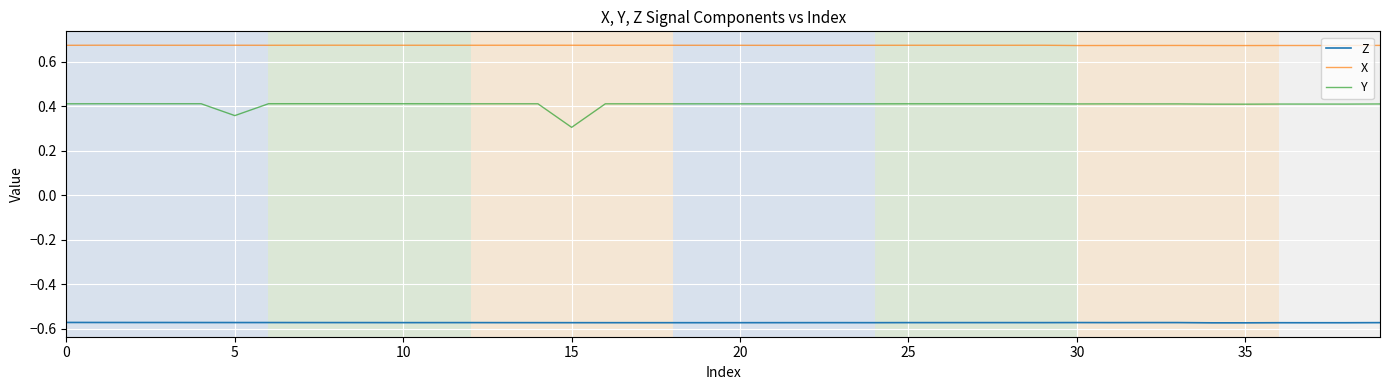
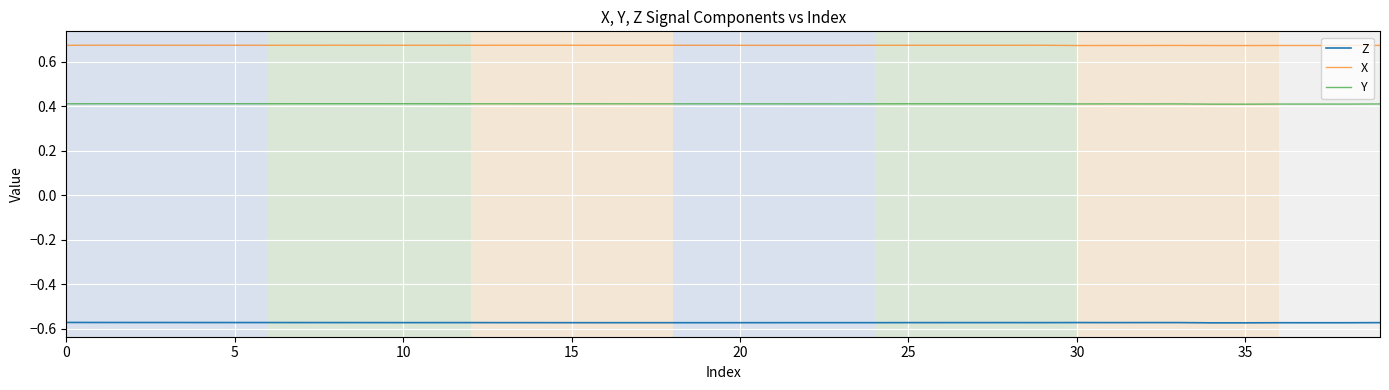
  {
    "Z": {
      "0": -0.57,
      "5": -0.57,
      "10": -0.57,
      "15": -0.57,
      "20": -0.57,
      "25": -0.57,
      "30": -0.57,
      "35": -0.57
    },
    "X": {
      "0": 0.67,
      "5": 0.67,
      "10": 0.67,
      "15": 0.67,
      "20": 0.67,
      "25": 0.67,
      "30": 0.67,
      "35": 0.67
    },
    "Y": {
      "0": 0.41,
-     "5": 0.36,
+     "5": 0.41,
      "10": 0.41,
-     "15": 0.30,
+     "15": 0.41,
      "20": 0.41,
      "25": 0.41,
      "30": 0.41,
      "35": 0.41
    }
  }
